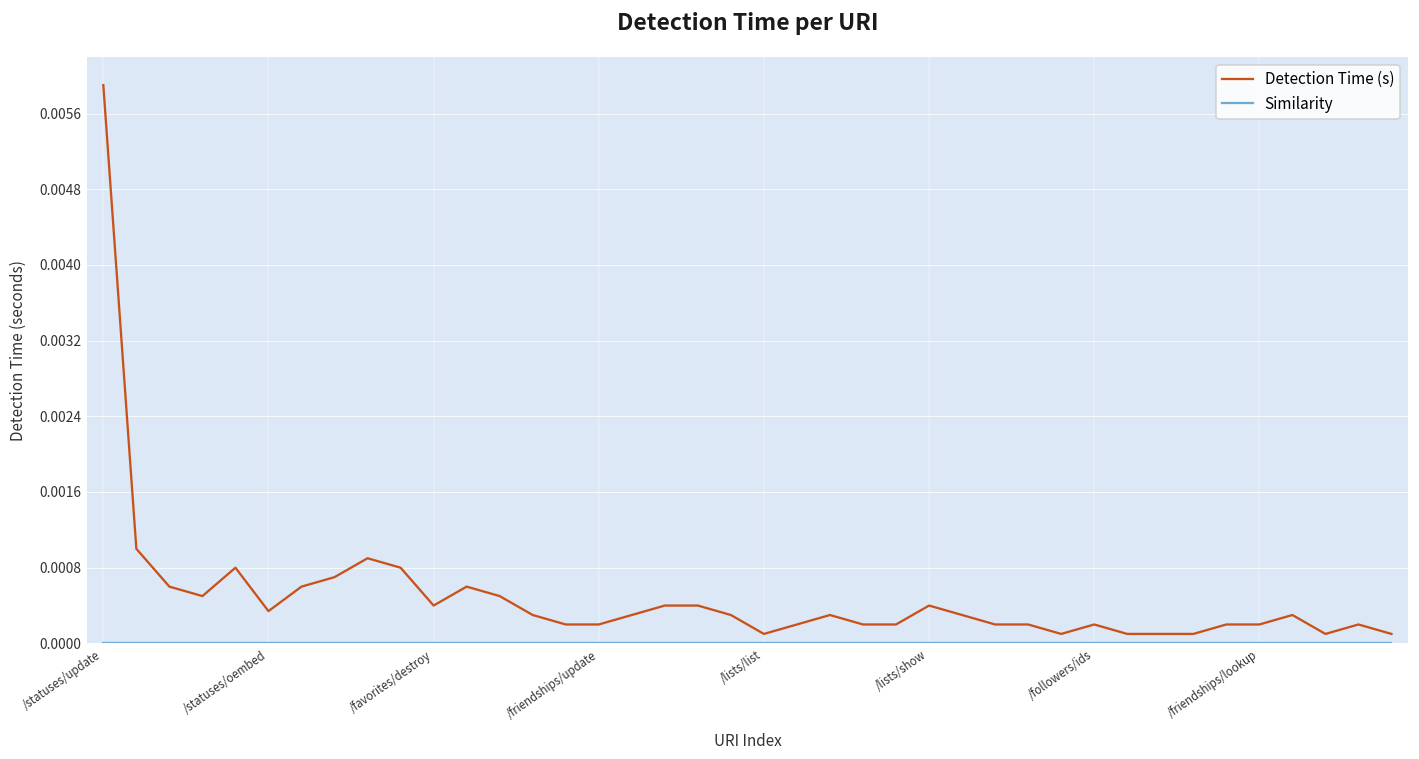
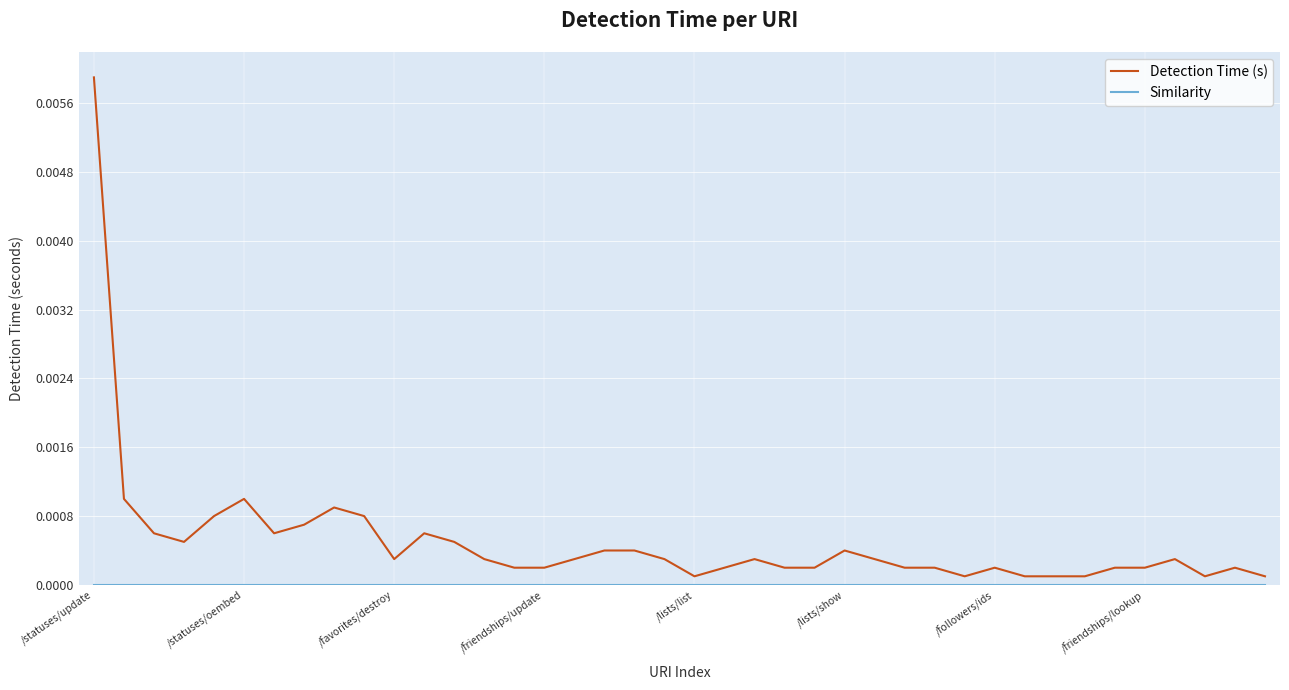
  {
    "Detection Time (s)": {
      "/statuses/update": 0.0059,
-     "/statuses/oembed": 0.0003,
-     "/favorites/destroy": 0.0004,
+     "/statuses/oembed": 0.0010,
+     "/favorites/destroy": 0.0003,
      "/friendships/update": 0.0002,
      "/lists/list": 0.0001,
      "/lists/show": 0.0004,
      "/followers/ids": 0.0002,
      "/friendships/lookup": 0.0002
    },
    "Similarity": {
      "/statuses/update": 0.0000,
      "/statuses/oembed": 0.0000,
      "/favorites/destroy": 0.0000,
      "/friendships/update": 0.0000,
      "/lists/list": 0.0000,
      "/lists/show": 0.0000,
      "/followers/ids": 0.0000,
      "/friendships/lookup": 0.0000
    }
  }
